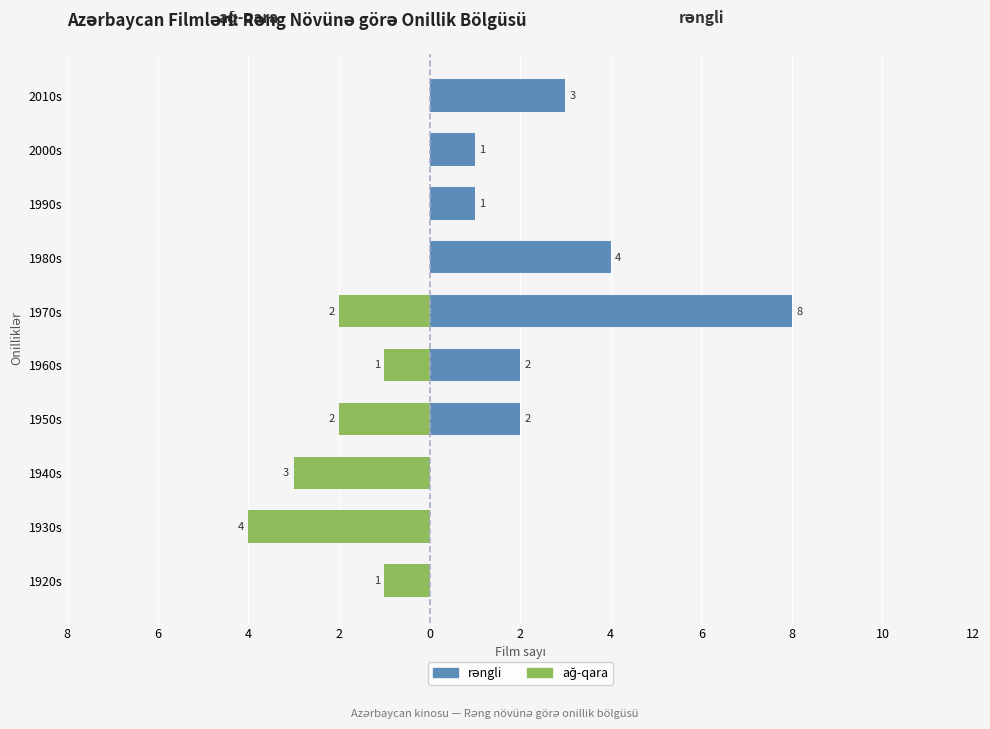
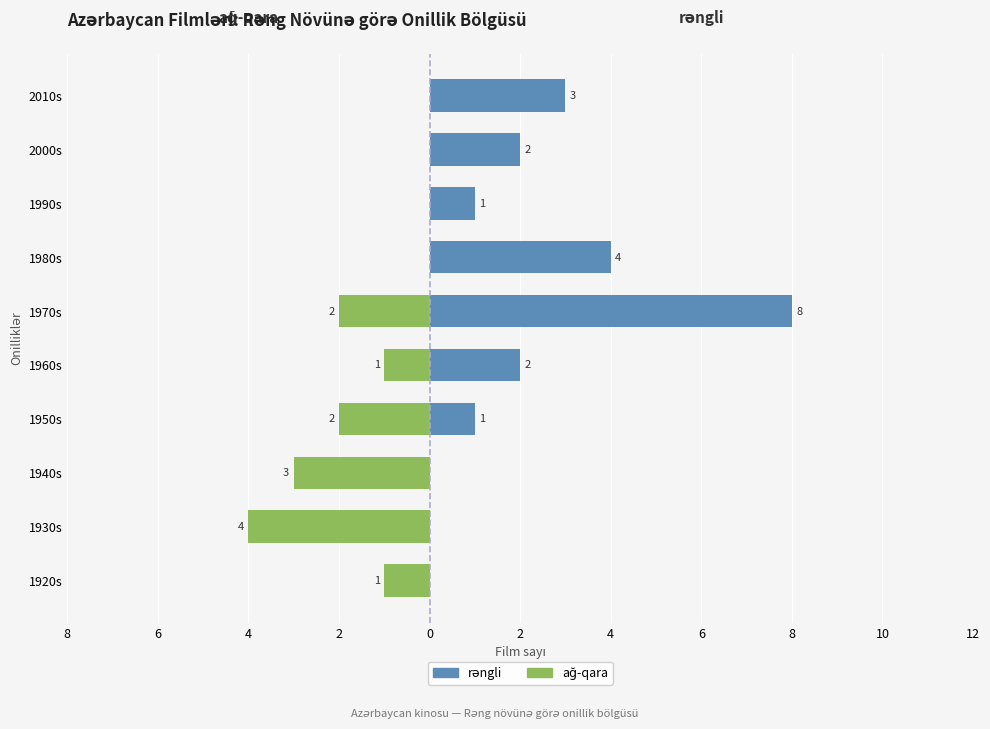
  {
    "rəngli": {
      "2010s": 3,
-     "2000s": 1,
+     "2000s": 2,
      "1990s": 1,
      "1980s": 4,
      "1970s": 8,
      "1960s": 2,
-     "1950s": 2
+     "1950s": 1
    }
  }
